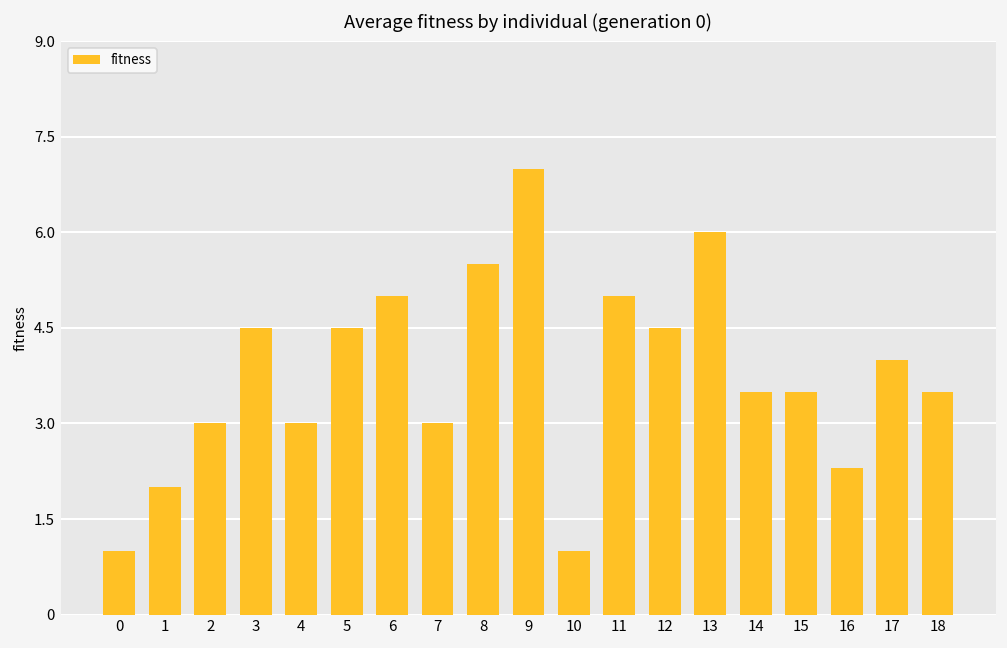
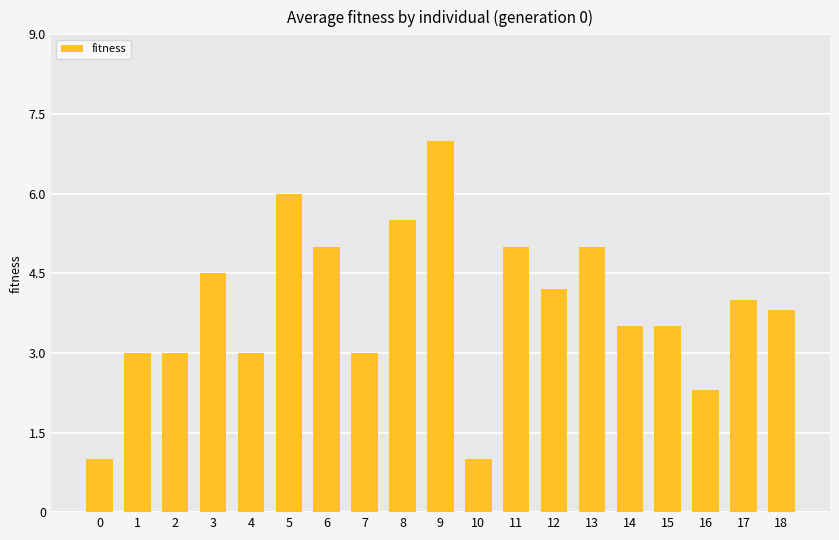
  {
    "0": 1.0,
-   "1": 2,
+   "1": 3,
    "2": 3.0,
    "3": 4.5,
    "4": 3.0,
-   "5": 4.5,
+   "5": 6.0,
    "6": 5.0,
    "7": 3.0,
    "8": 5.5,
    "9": 7.0,
    "10": 1.0,
    "11": 5.0,
-   "12": 4.5,
-   "13": 6,
+   "12": 4.2,
+   "13": 5,
    "14": 3.5,
    "15": 3.5,
    "16": 2.3,
    "17": 4.0,
-   "18": 3.5
+   "18": 3.8
  }
